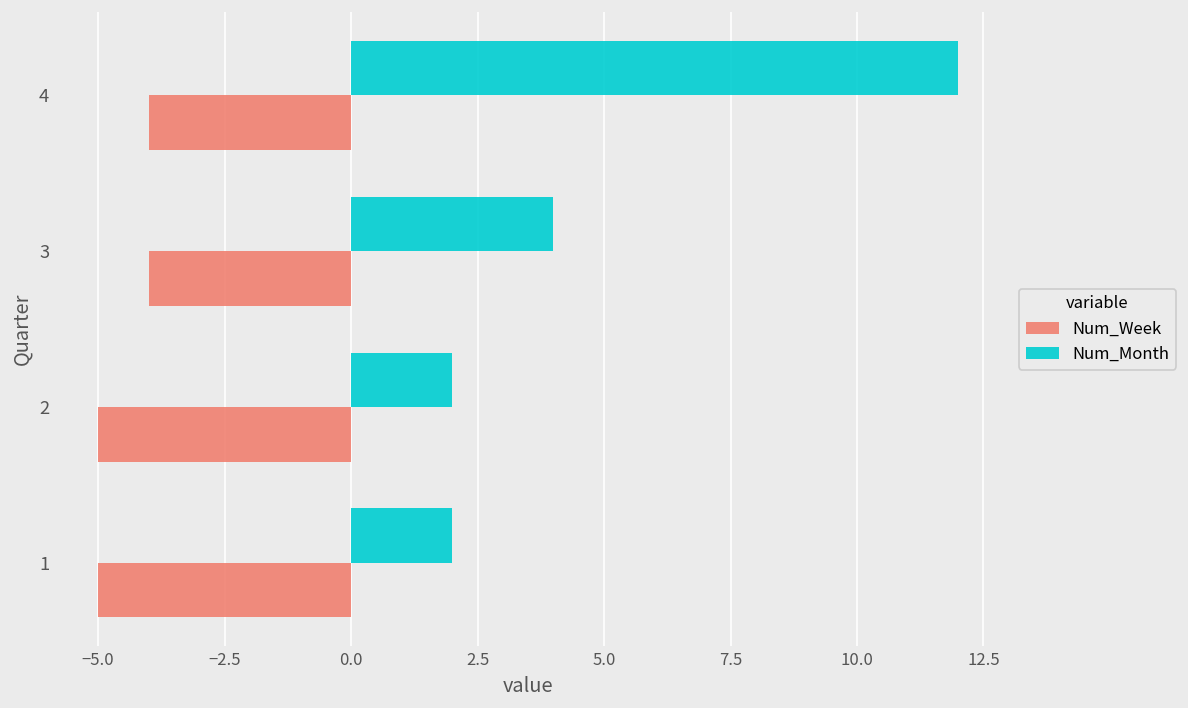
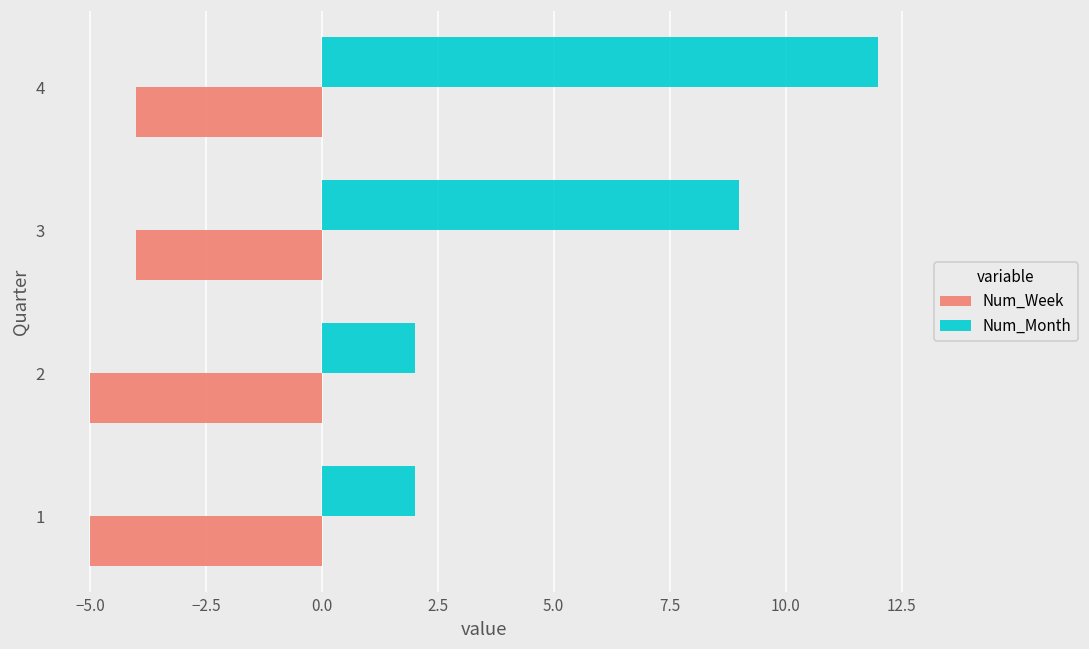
  {
    "Num_Week": {
      "4": -4,
      "3": -4,
      "2": -5,
      "1": -5
    },
    "Num_Month": {
      "4": 12,
-     "3": 4,
+     "3": 9,
      "2": 2,
      "1": 2
    }
  }
